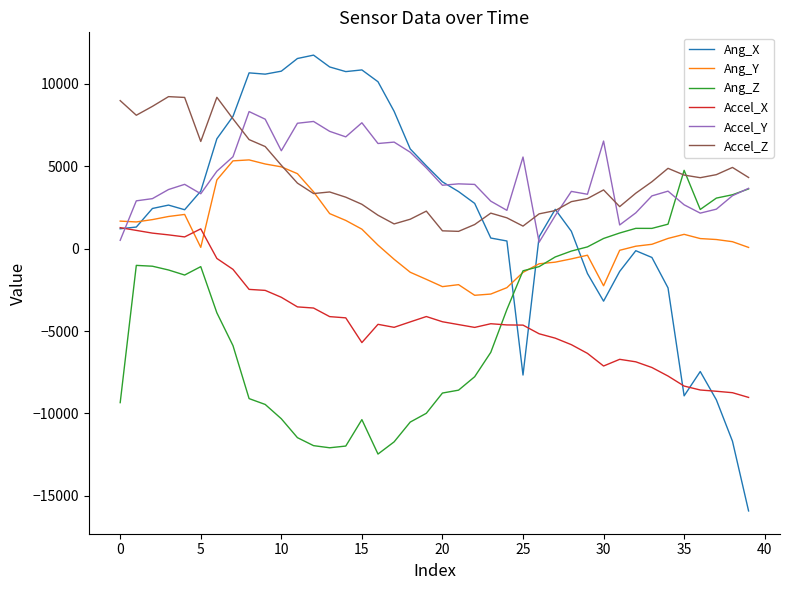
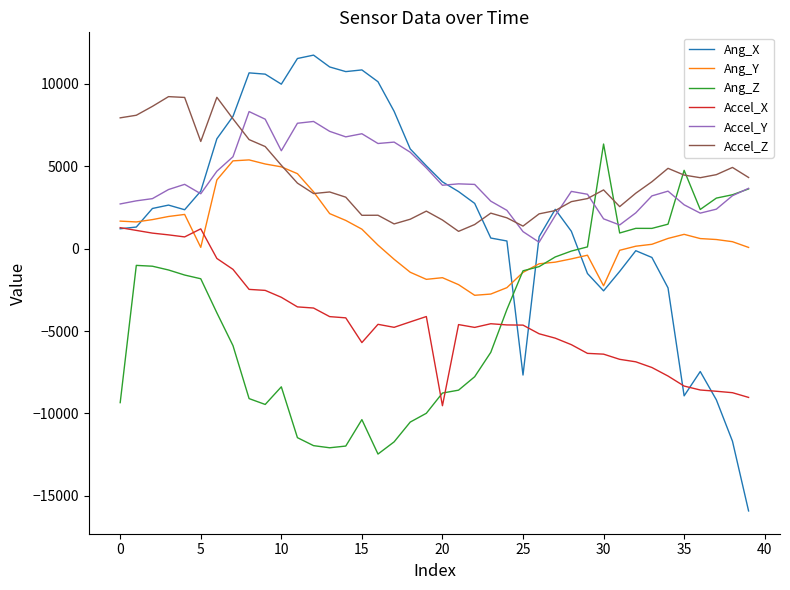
  {
    "Ang_X": {
      "5": 3500,
-     "10": 10800,
+     "10": 10000,
      "15": 10800,
      "20": 4000,
      "25": -7700,
-     "30": -3200,
+     "30": -2600,
      "35": -8900
    },
    "Ang_Y": {
      "0": 1700,
      "5": 100,
      "15": 1200,
-     "20": -2300,
+     "20": -1800,
      "30": -2300,
      "35": 900
    },
    "Ang_Z": {
      "0": -9300,
-     "5": -1100,
-     "10": -10300,
+     "5": -1800,
+     "10": -8400,
      "15": -10400,
      "20": -8800,
-     "30": 600,
+     "30": 6300,
      "35": 4700
    },
    "Accel_X": {
      "5": 1200,
      "10": -3000,
      "15": -5700,
-     "20": -4400,
+     "20": -9500,
      "25": -4600,
-     "30": -7100,
+     "30": -6400,
      "35": -8300
    },
    "Accel_Y": {
-     "0": 500,
+     "0": 2700,
      "5": 3300,
      "10": 5900,
-     "15": 7600,
+     "15": 7000,
      "20": 3800,
-     "25": 5500,
-     "30": 6500,
+     "25": 1000,
+     "30": 1800,
      "35": 2700
    },
    "Accel_Z": {
-     "0": 9000,
+     "0": 7900,
      "5": 6500,
-     "15": 2700,
-     "20": 1100,
+     "15": 2000,
+     "20": 1700,
      "25": 1400,
      "30": 3600,
      "35": 4500
    }
  }
